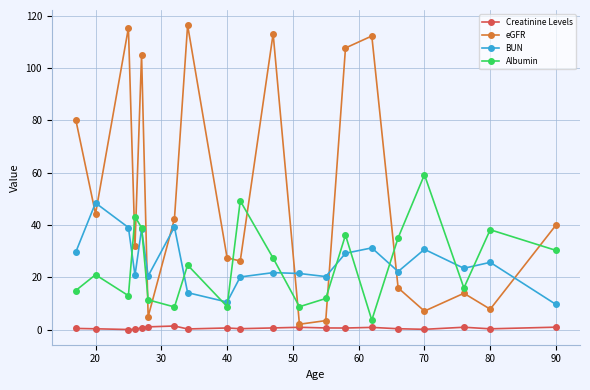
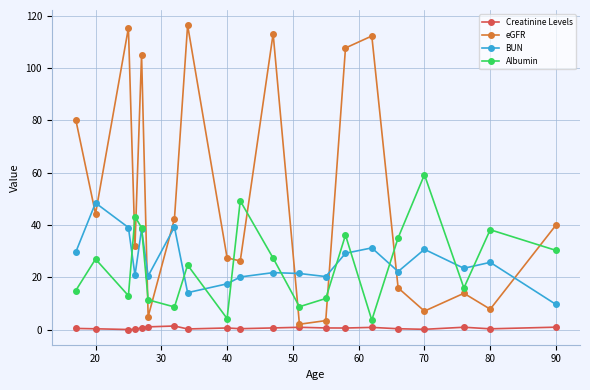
  {
    "BUN": {
      "20": 48,
-     "40": 11,
+     "40": 18,
      "70": 31,
      "80": 26,
      "90": 10
    },
    "Albumin": {
-     "20": 21,
-     "40": 9,
+     "20": 27,
+     "40": 4,
      "70": 59,
      "80": 38,
      "90": 30
    }
  }
